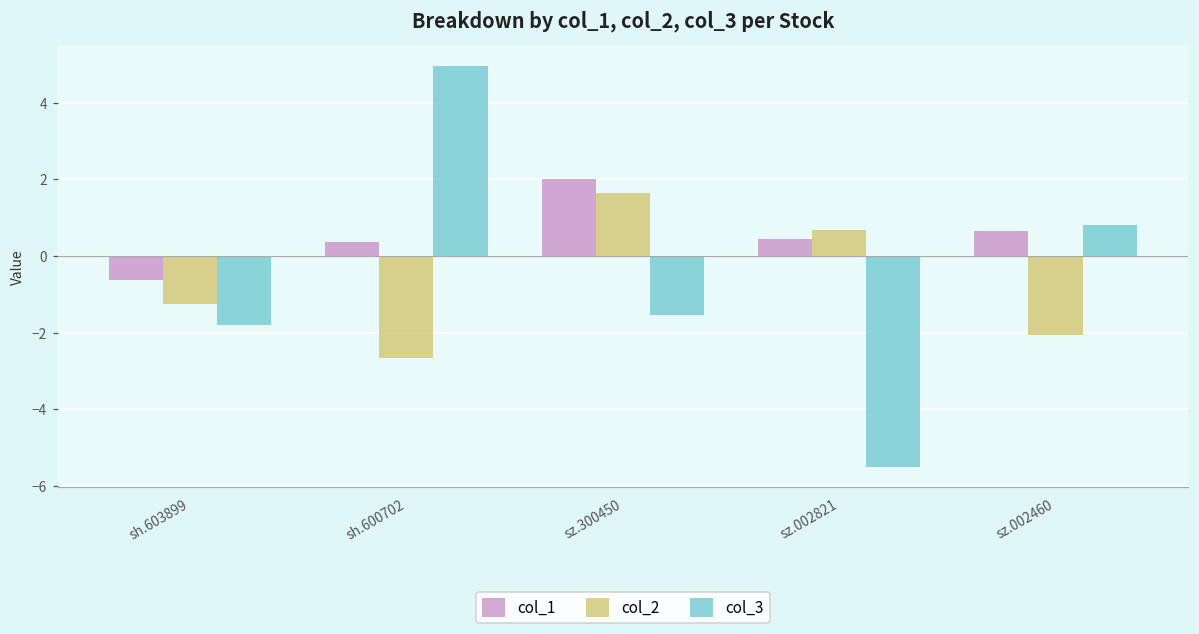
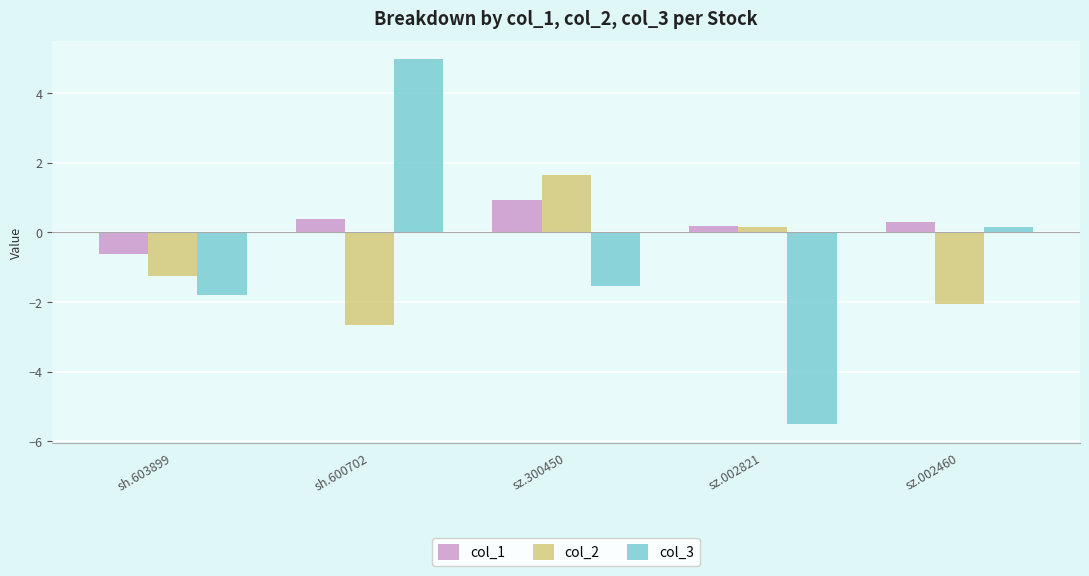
  {
    "col_1": {
      "sh.603899": -0.6,
      "sh.600702": 0.4,
-     "sz.300450": 2.0,
-     "sz.002821": 0.4,
-     "sz.002460": 0.7
+     "sz.300450": 0.9,
+     "sz.002821": 0.2,
+     "sz.002460": 0.3
    },
    "col_2": {
      "sh.603899": -1.2,
      "sh.600702": -2.7,
      "sz.300450": 1.6,
-     "sz.002821": 0.7,
+     "sz.002821": 0.2,
      "sz.002460": -2.1
    },
    "col_3": {
      "sh.603899": -1.8,
      "sh.600702": 5.0,
      "sz.300450": -1.5,
      "sz.002821": -5.5,
-     "sz.002460": 0.8
+     "sz.002460": 0.2
    }
  }
